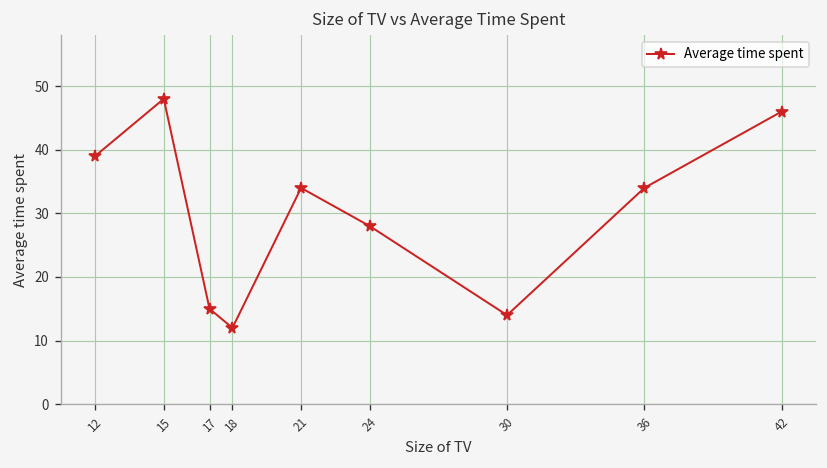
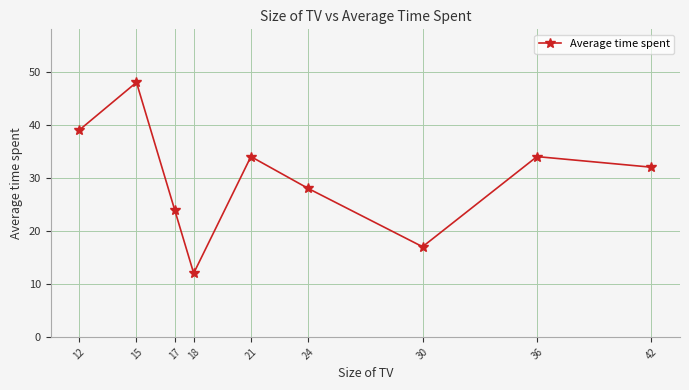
  {
    "12": 39,
    "15": 48,
-   "17": 15,
+   "17": 24,
    "18": 12,
    "21": 34,
    "24": 28,
-   "30": 14,
+   "30": 17,
    "36": 34,
-   "42": 46
+   "42": 32
  }
